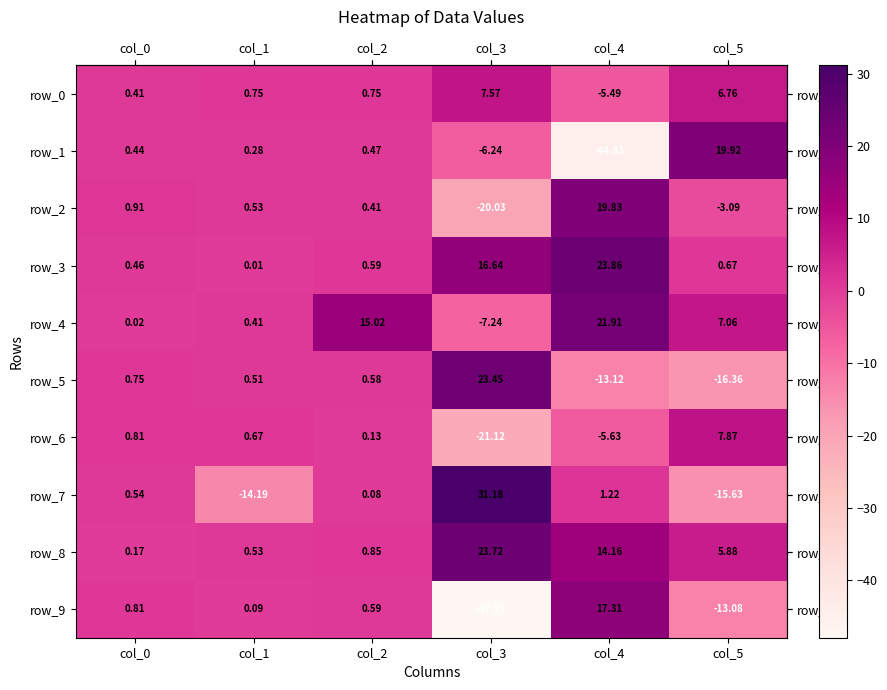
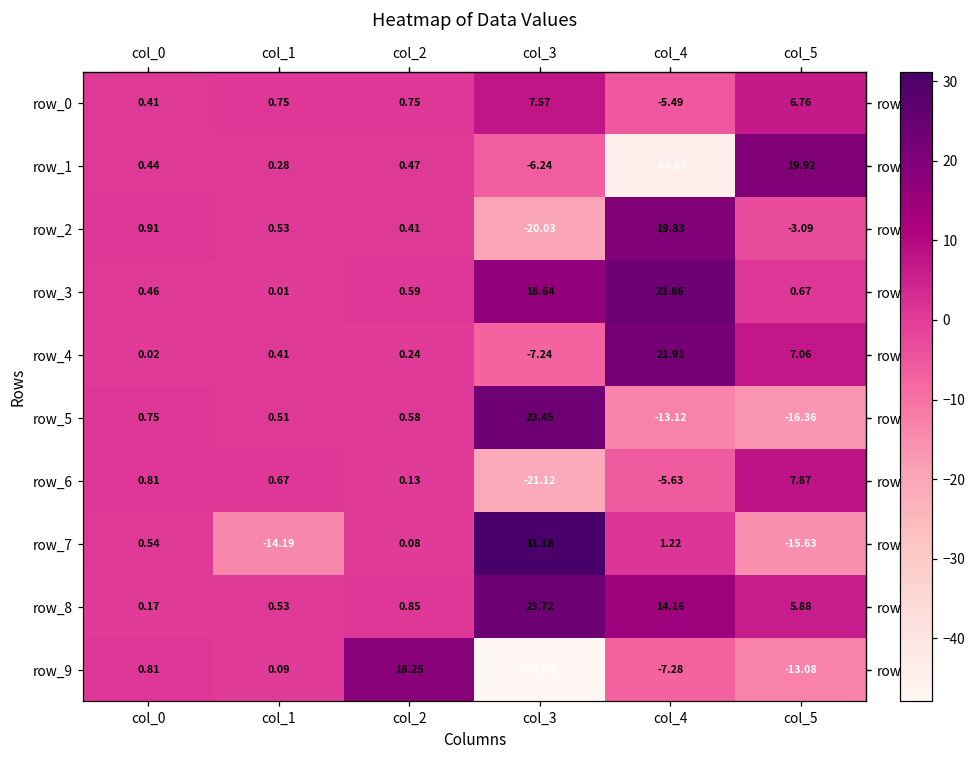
  {
    "row_0": {
      "col_0": 0.41,
      "col_1": 0.75,
      "col_2": 0.75,
      "col_3": 7.57,
      "col_4": -5.49,
      "col_5": 6.76
    },
    "row_1": {
      "col_0": 0.44,
      "col_1": 0.28,
      "col_2": 0.47,
      "col_3": -6.24,
      "col_5": 19.92
    },
    "row_2": {
      "col_0": 0.91,
      "col_1": 0.53,
      "col_2": 0.41,
      "col_3": -20.03,
      "col_4": 19.83,
      "col_5": -3.09
    },
    "row_3": {
      "col_0": 0.46,
      "col_1": 0.01,
      "col_2": 0.59,
      "col_3": 16.64,
      "col_4": 23.86,
      "col_5": 0.67
    },
    "row_4": {
      "col_0": 0.02,
      "col_1": 0.41,
-     "col_2": 15.02,
+     "col_2": 0.24,
      "col_3": -7.24,
      "col_4": 21.91,
      "col_5": 7.06
    },
    "row_5": {
      "col_0": 0.75,
      "col_1": 0.51,
      "col_2": 0.58,
      "col_3": 23.45,
      "col_4": -13.12,
      "col_5": -16.36
    },
    "row_6": {
      "col_0": 0.81,
      "col_1": 0.67,
      "col_2": 0.13,
      "col_3": -21.12,
      "col_4": -5.63,
      "col_5": 7.87
    },
    "row_7": {
      "col_0": 0.54,
      "col_1": -14.19,
      "col_2": 0.08,
      "col_3": 31.18,
      "col_4": 1.22,
      "col_5": -15.63
    },
    "row_8": {
      "col_0": 0.17,
      "col_1": 0.53,
      "col_2": 0.85,
      "col_3": 23.72,
      "col_4": 14.16,
      "col_5": 5.88
    },
    "row_9": {
      "col_0": 0.81,
      "col_1": 0.09,
-     "col_2": 0.59,
-     "col_4": 17.31,
+     "col_2": 18.25,
+     "col_4": -7.28,
      "col_5": -13.08
    }
  }
